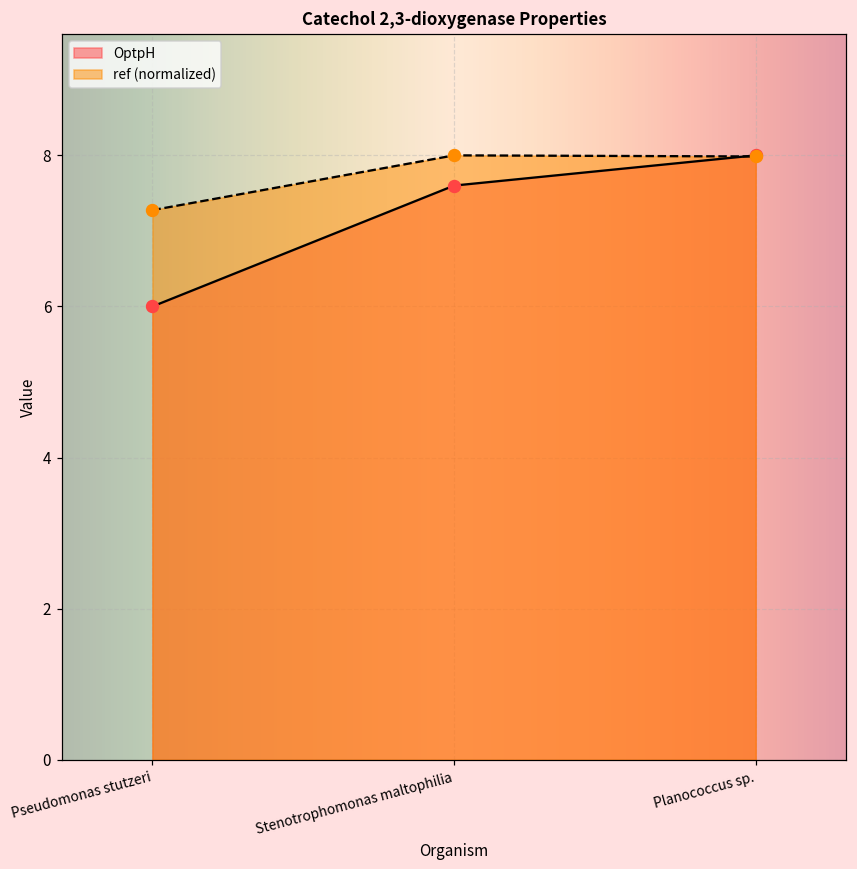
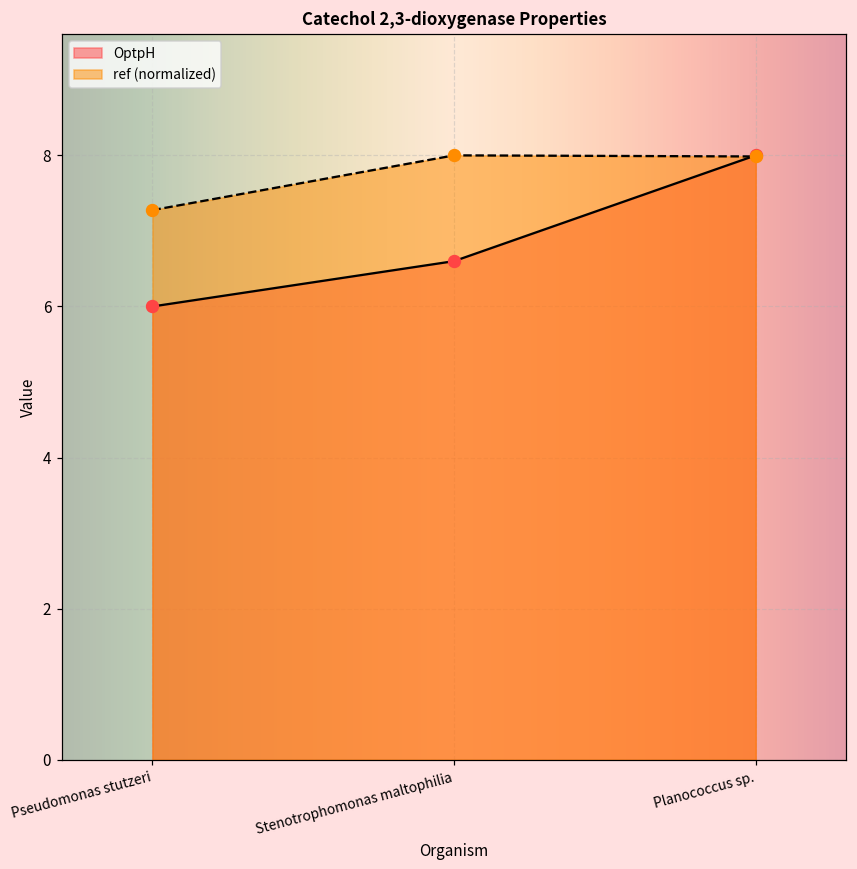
  {
    "OptpH": {
      "Pseudomonas stutzeri": 6.0,
-     "Stenotrophomonas maltophilia": 7.6
+     "Stenotrophomonas maltophilia": 6.6
    },
    "ref (normalized)": {
      "Pseudomonas stutzeri": 7.3,
      "Stenotrophomonas maltophilia": 8.0
    }
  }
